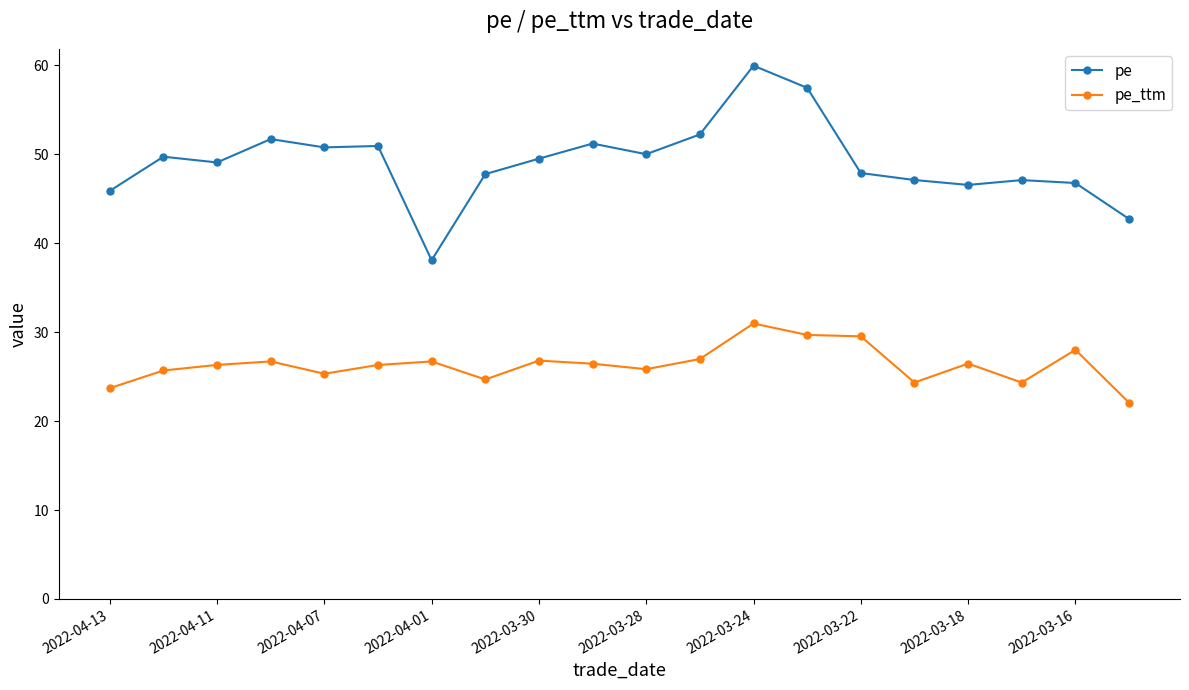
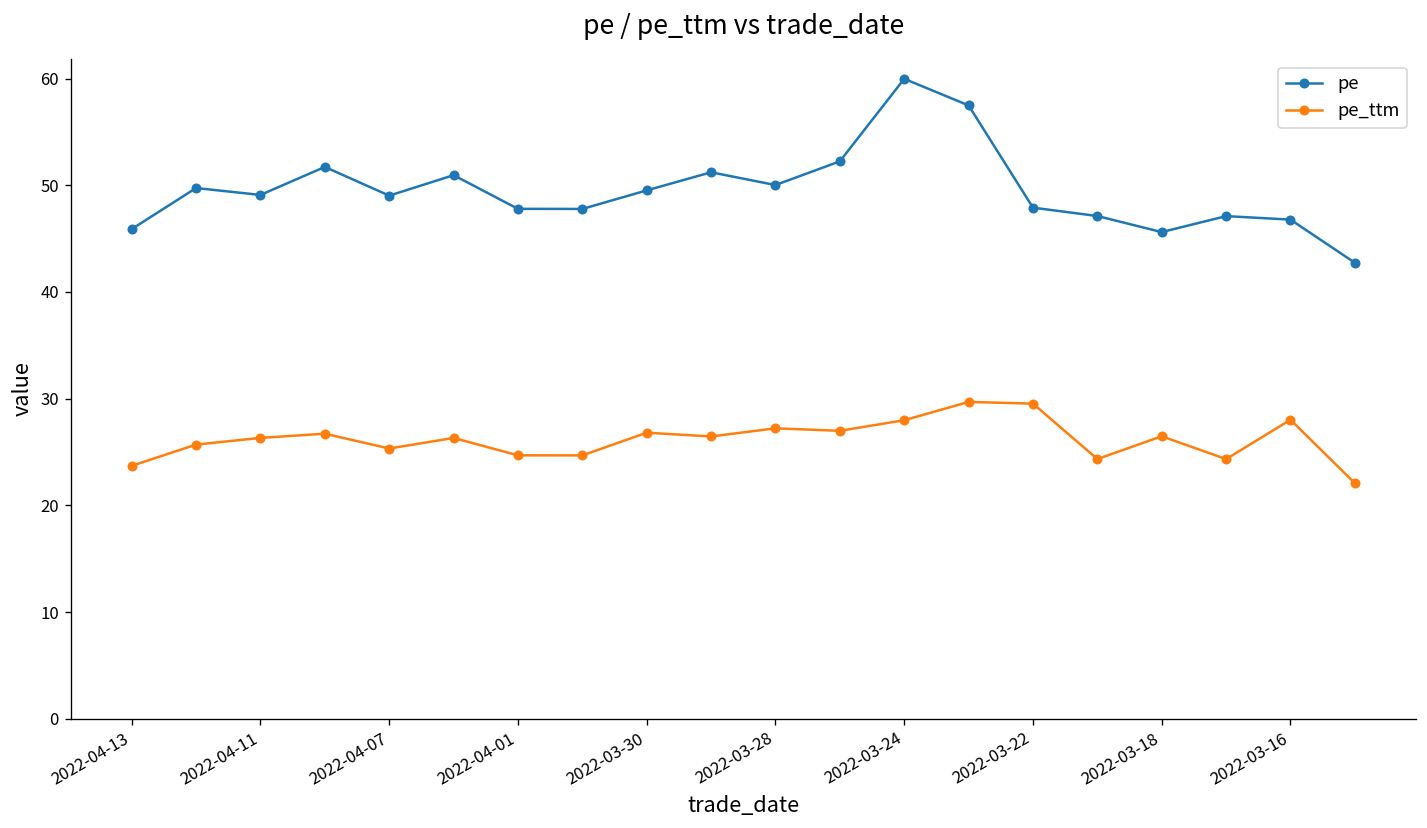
  {
    "pe": {
      "2022-04-13": 46,
      "2022-04-11": 49,
-     "2022-04-07": 51,
-     "2022-04-01": 38,
+     "2022-04-07": 49,
+     "2022-04-01": 48,
      "2022-03-30": 50,
      "2022-03-28": 50,
      "2022-03-24": 60,
      "2022-03-22": 48,
-     "2022-03-18": 47,
+     "2022-03-18": 46,
      "2022-03-16": 47
    },
    "pe_ttm": {
      "2022-04-13": 24,
      "2022-04-11": 26,
      "2022-04-07": 25,
-     "2022-04-01": 27,
+     "2022-04-01": 25,
      "2022-03-30": 27,
-     "2022-03-28": 26,
-     "2022-03-24": 31,
+     "2022-03-28": 27,
+     "2022-03-24": 28,
      "2022-03-22": 30,
      "2022-03-18": 26,
      "2022-03-16": 28
    }
  }
